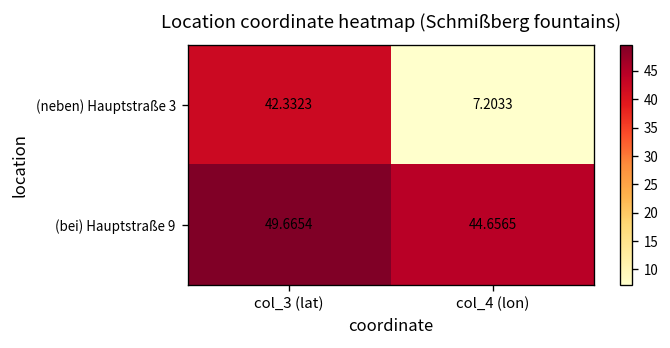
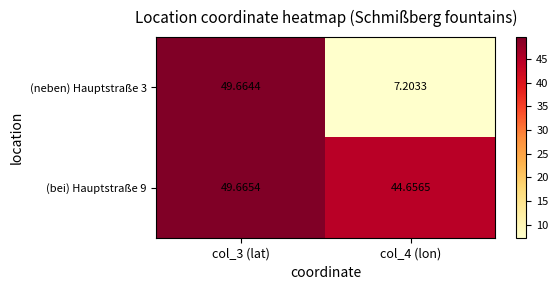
  {
    "(neben) Hauptstraße 3": {
-     "col_3 (lat)": 42.3323,
+     "col_3 (lat)": 49.6644,
      "col_4 (lon)": 7.2033
    },
    "(bei) Hauptstraße 9": {
      "col_3 (lat)": 49.6654,
      "col_4 (lon)": 44.6565
    }
  }
